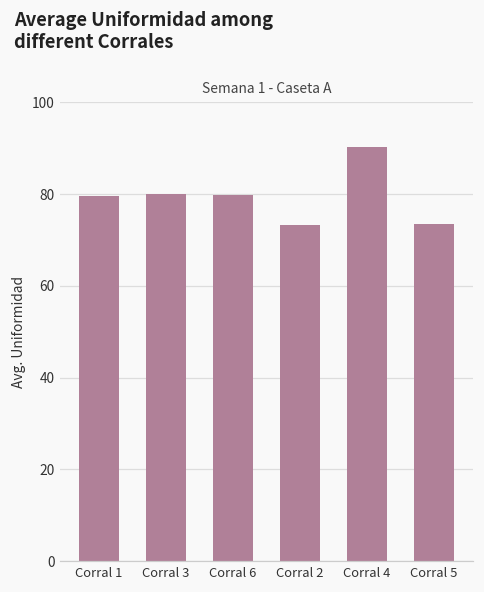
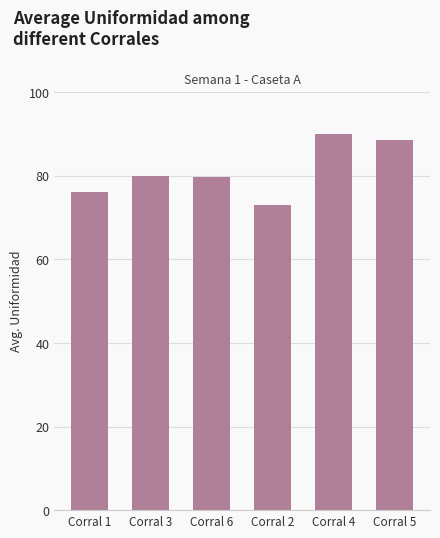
  {
-   "Corral 1": 79,
+   "Corral 1": 76,
    "Corral 3": 80,
    "Corral 6": 80,
    "Corral 2": 73,
    "Corral 4": 90,
-   "Corral 5": 73
+   "Corral 5": 89
  }
